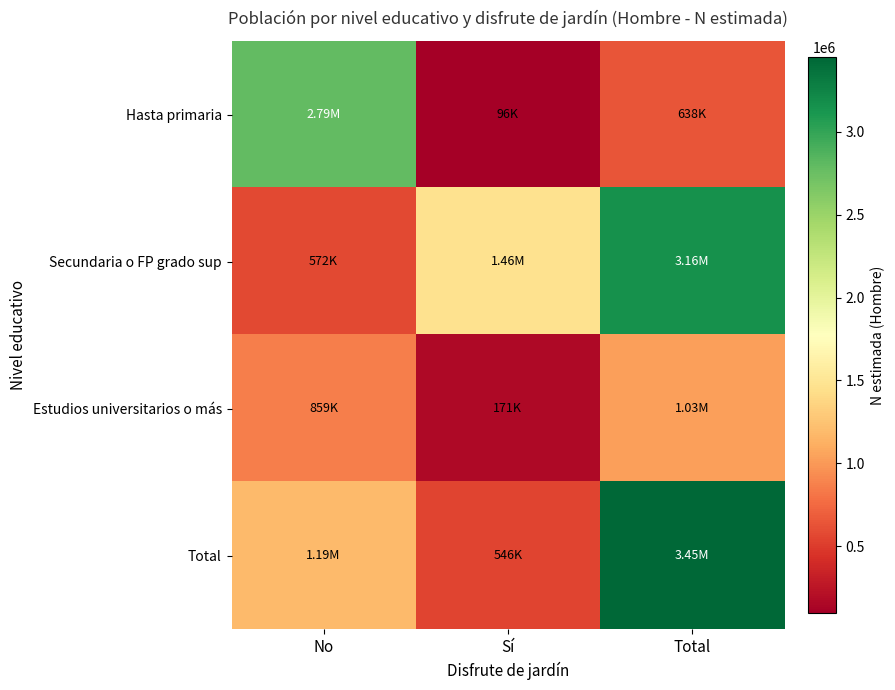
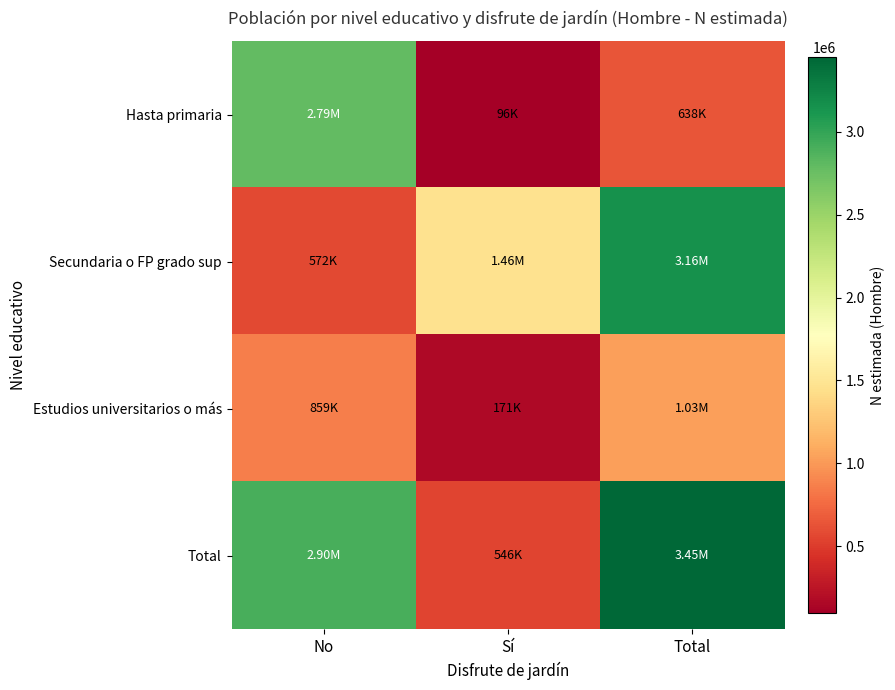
  {
    "Hasta primaria": {
      "No": "2.79M",
      "Sí": "96K",
      "Total": "638K"
    },
    "Secundaria o FP grado sup": {
      "No": "572K",
      "Sí": "1.46M",
      "Total": "3.16M"
    },
    "Estudios universitarios o más": {
      "No": "859K",
      "Sí": "171K",
      "Total": "1.03M"
    },
    "Total": {
-     "No": "1.19M",
+     "No": "2.90M",
      "Sí": "546K",
      "Total": "3.45M"
    }
  }
